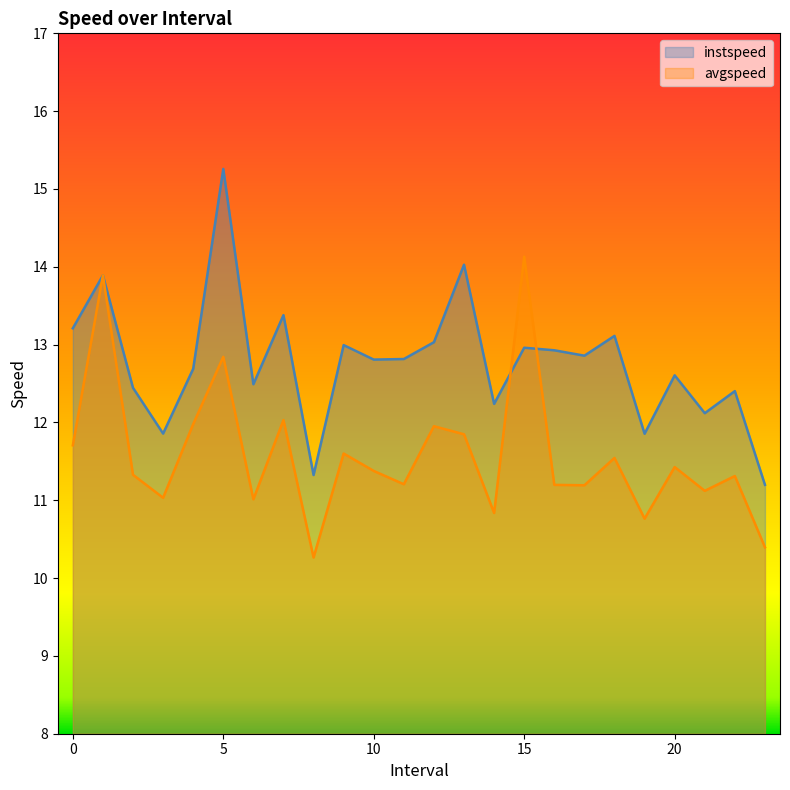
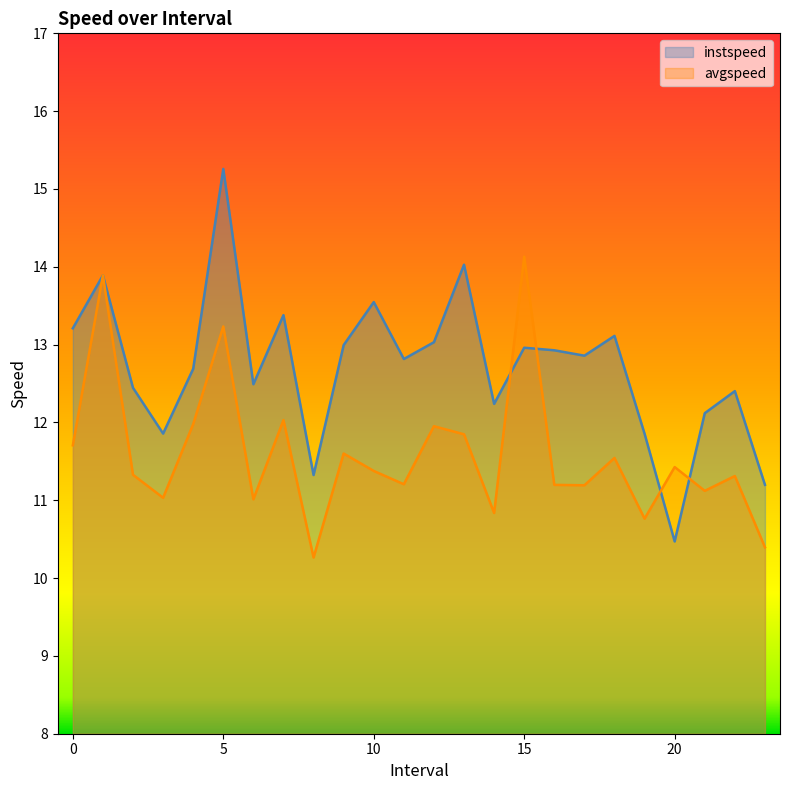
  {
    "instspeed": {
      "0": 13.2,
      "5": 15.3,
-     "10": 12.8,
+     "10": 13.5,
      "15": 13.0,
-     "20": 12.6
+     "20": 10.5
    },
    "avgspeed": {
      "0": 11.7,
-     "5": 12.8,
+     "5": 13.2,
      "10": 11.4,
      "15": 14.1,
      "20": 11.4
    }
  }
